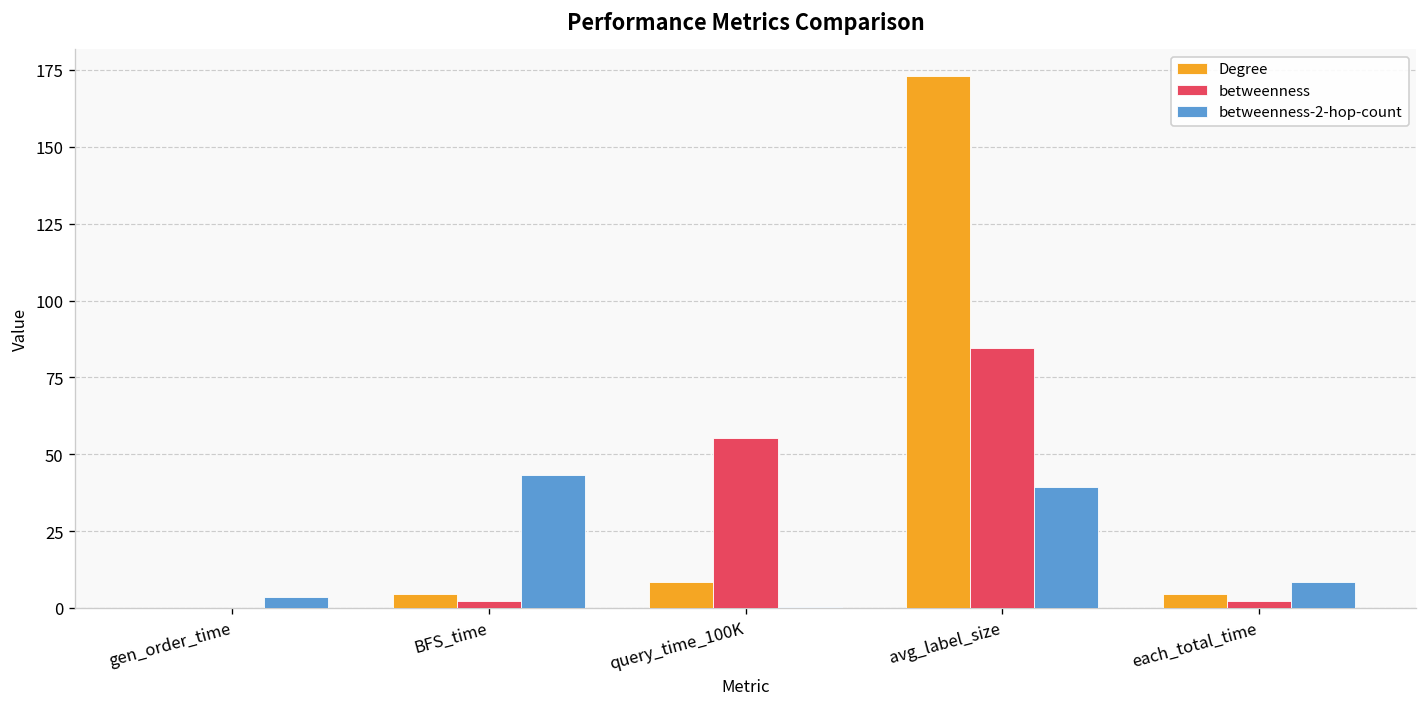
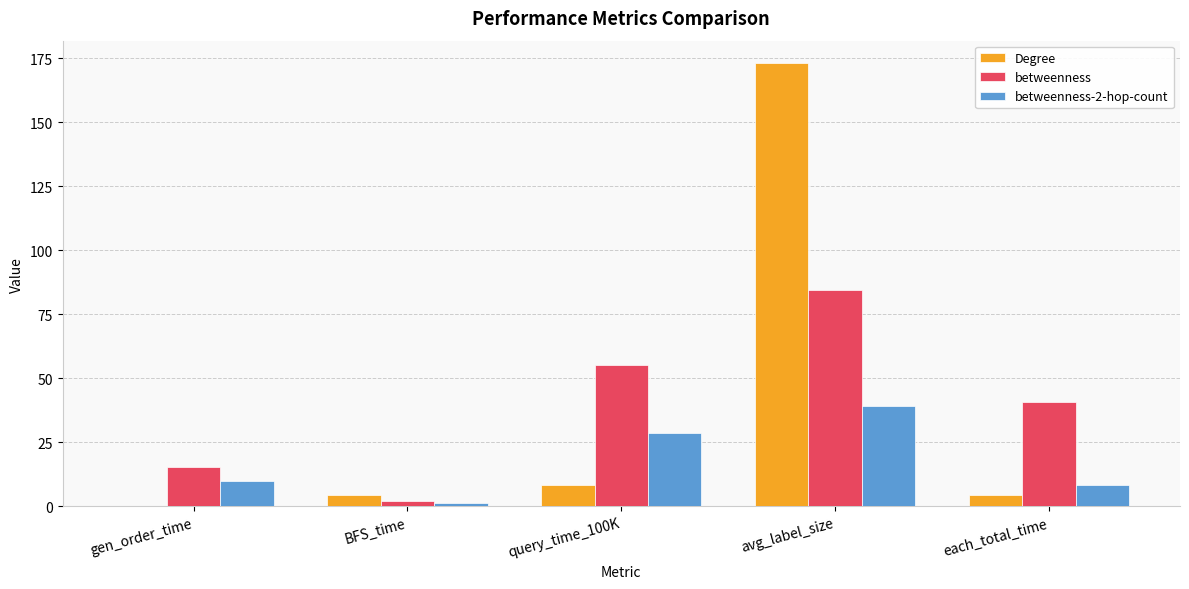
  {
    "Degree": {
      "BFS_time": 4,
      "query_time_100K": 9,
      "avg_label_size": 173,
      "each_total_time": 4
    },
    "betweenness": {
-     "gen_order_time": 0,
+     "gen_order_time": 15,
      "BFS_time": 2,
      "query_time_100K": 55,
      "avg_label_size": 85,
-     "each_total_time": 2
+     "each_total_time": 41
    },
    "betweenness-2-hop-count": {
-     "gen_order_time": 4,
-     "BFS_time": 43,
-     "query_time_100K": 0,
+     "gen_order_time": 10,
+     "BFS_time": 1,
+     "query_time_100K": 29,
      "avg_label_size": 39,
      "each_total_time": 8
    }
  }
